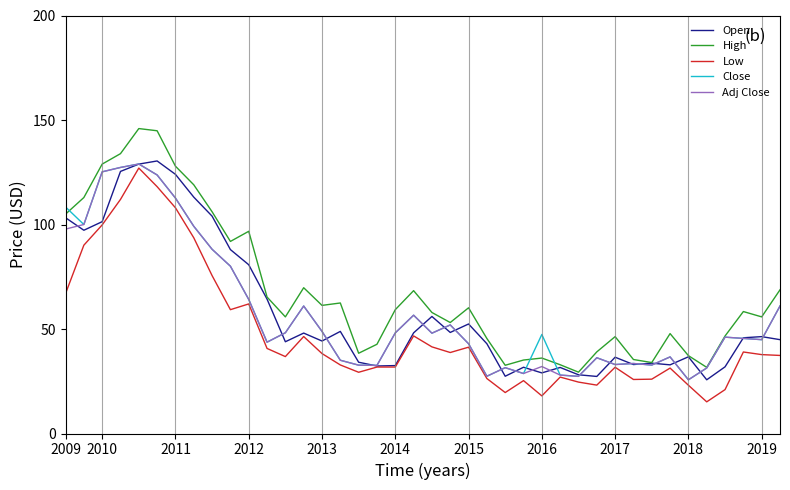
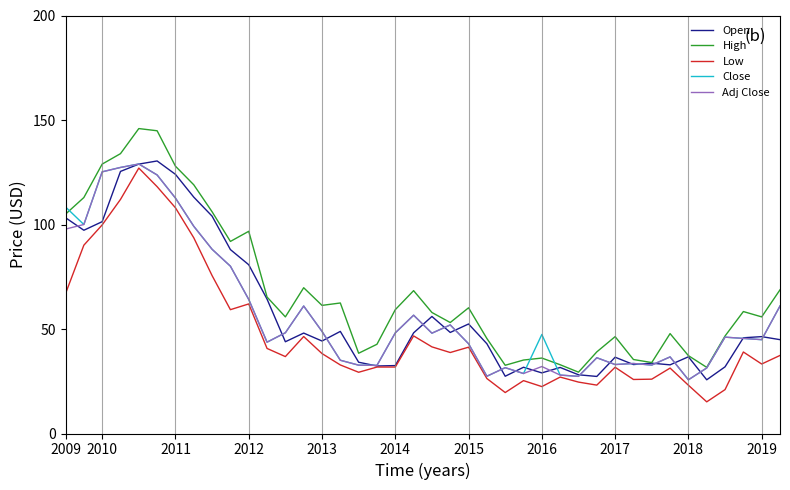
  {
    "Open": {
      "2009": 103,
      "2010": 101,
      "2011": 124,
      "2012": 81,
      "2013": 44,
      "2015": 52,
      "2016": 29,
      "2017": 37,
      "2019": 46
    },
    "High": {
      "2009": 105,
      "2010": 129,
      "2011": 128,
      "2012": 97,
      "2013": 61,
      "2014": 59,
      "2015": 60,
      "2016": 36,
      "2017": 46,
      "2019": 56
    },
    "Low": {
      "2009": 67,
      "2010": 100,
      "2011": 108,
      "2012": 62,
      "2013": 38,
      "2015": 41,
-     "2016": 18,
+     "2016": 22,
      "2017": 32,
      "2018": 23,
-     "2019": 38
+     "2019": 33
    },
    "Close": {
      "2009": 108,
      "2016": 47
    },
    "Adj Close": {
      "2009": 98,
      "2016": 32
    }
  }
